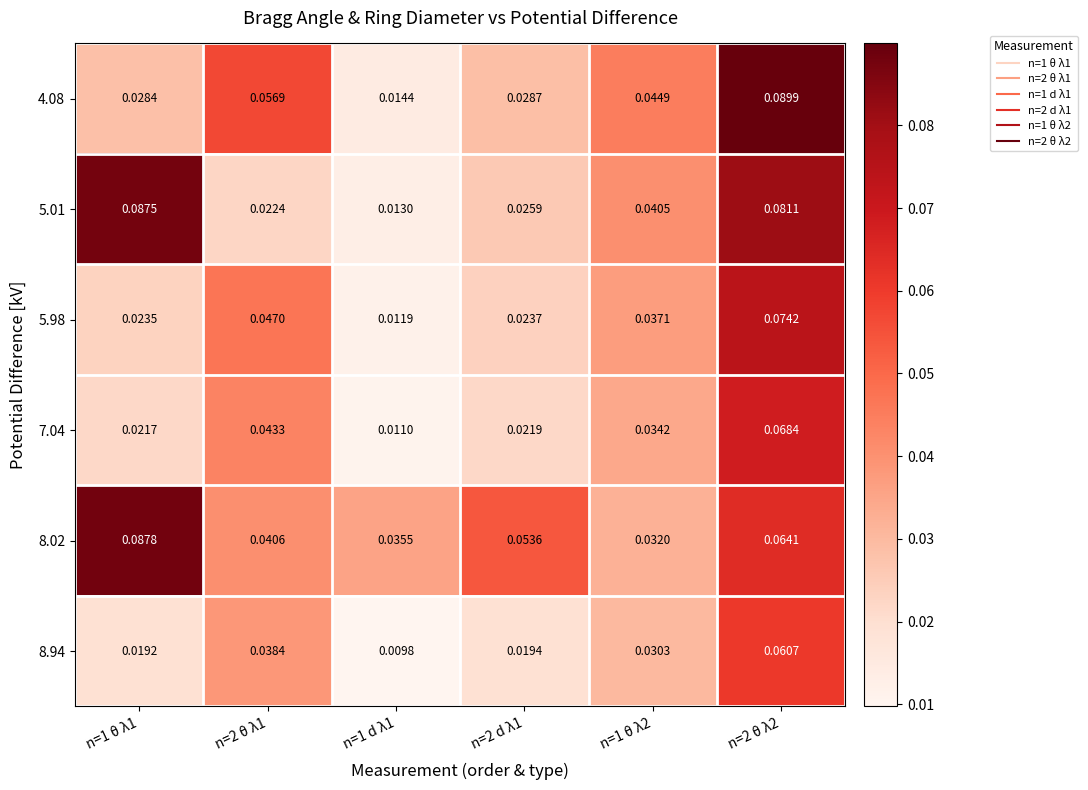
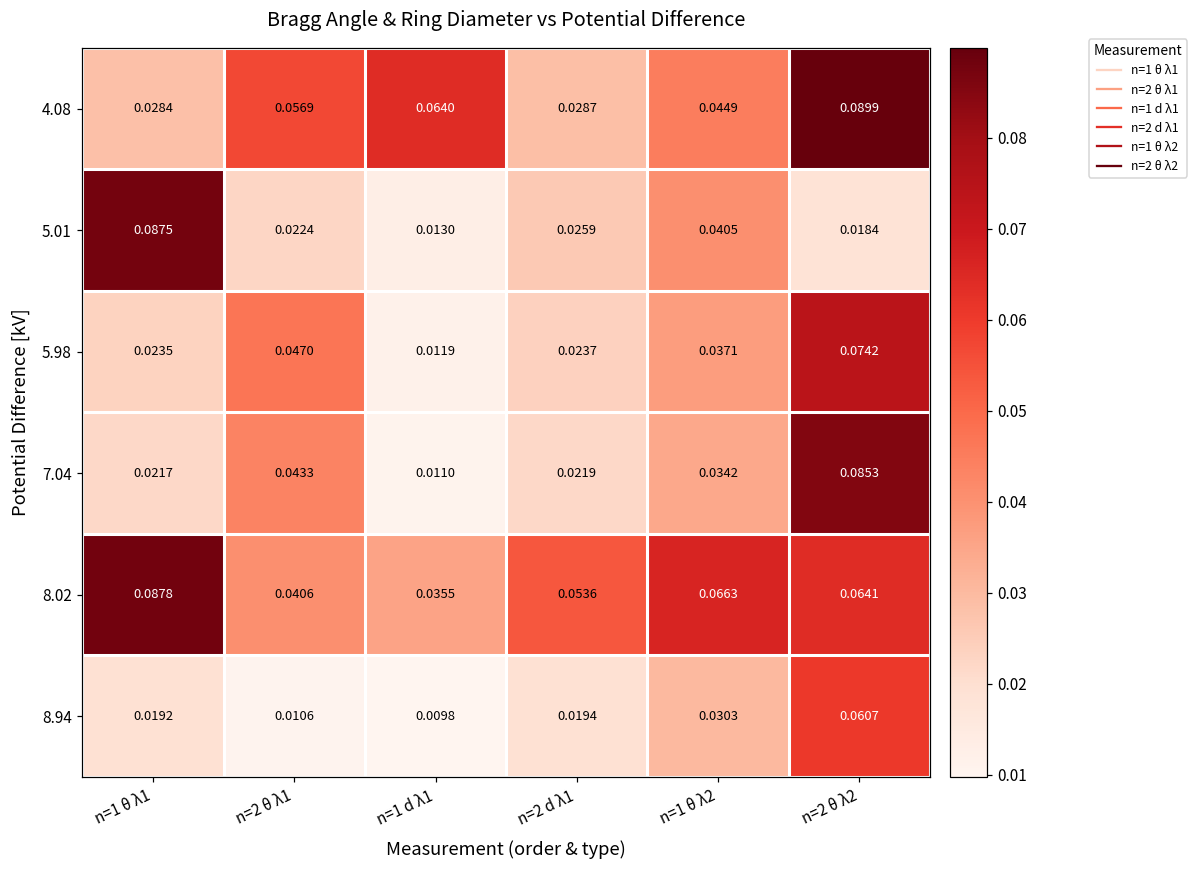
  {
    "4.08": {
      "n=1 θ λ1": 0.0284,
      "n=2 θ λ1": 0.0569,
-     "n=1 d λ1": 0.0144,
+     "n=1 d λ1": 0.0640,
      "n=2 d λ1": 0.0287,
      "n=1 θ λ2": 0.0449,
      "n=2 θ λ2": 0.0899
    },
    "5.01": {
      "n=1 θ λ1": 0.0875,
      "n=2 θ λ1": 0.0224,
      "n=1 d λ1": 0.0130,
      "n=2 d λ1": 0.0259,
      "n=1 θ λ2": 0.0405,
-     "n=2 θ λ2": 0.0811
+     "n=2 θ λ2": 0.0184
    },
    "5.98": {
      "n=1 θ λ1": 0.0235,
      "n=2 θ λ1": 0.0470,
      "n=1 d λ1": 0.0119,
      "n=2 d λ1": 0.0237,
      "n=1 θ λ2": 0.0371,
      "n=2 θ λ2": 0.0742
    },
    "7.04": {
      "n=1 θ λ1": 0.0217,
      "n=2 θ λ1": 0.0433,
      "n=1 d λ1": 0.0110,
      "n=2 d λ1": 0.0219,
      "n=1 θ λ2": 0.0342,
-     "n=2 θ λ2": 0.0684
+     "n=2 θ λ2": 0.0853
    },
    "8.02": {
      "n=1 θ λ1": 0.0878,
      "n=2 θ λ1": 0.0406,
      "n=1 d λ1": 0.0355,
      "n=2 d λ1": 0.0536,
-     "n=1 θ λ2": 0.0320,
+     "n=1 θ λ2": 0.0663,
      "n=2 θ λ2": 0.0641
    },
    "8.94": {
      "n=1 θ λ1": 0.0192,
-     "n=2 θ λ1": 0.0384,
+     "n=2 θ λ1": 0.0106,
      "n=1 d λ1": 0.0098,
      "n=2 d λ1": 0.0194,
      "n=1 θ λ2": 0.0303,
      "n=2 θ λ2": 0.0607
    }
  }
